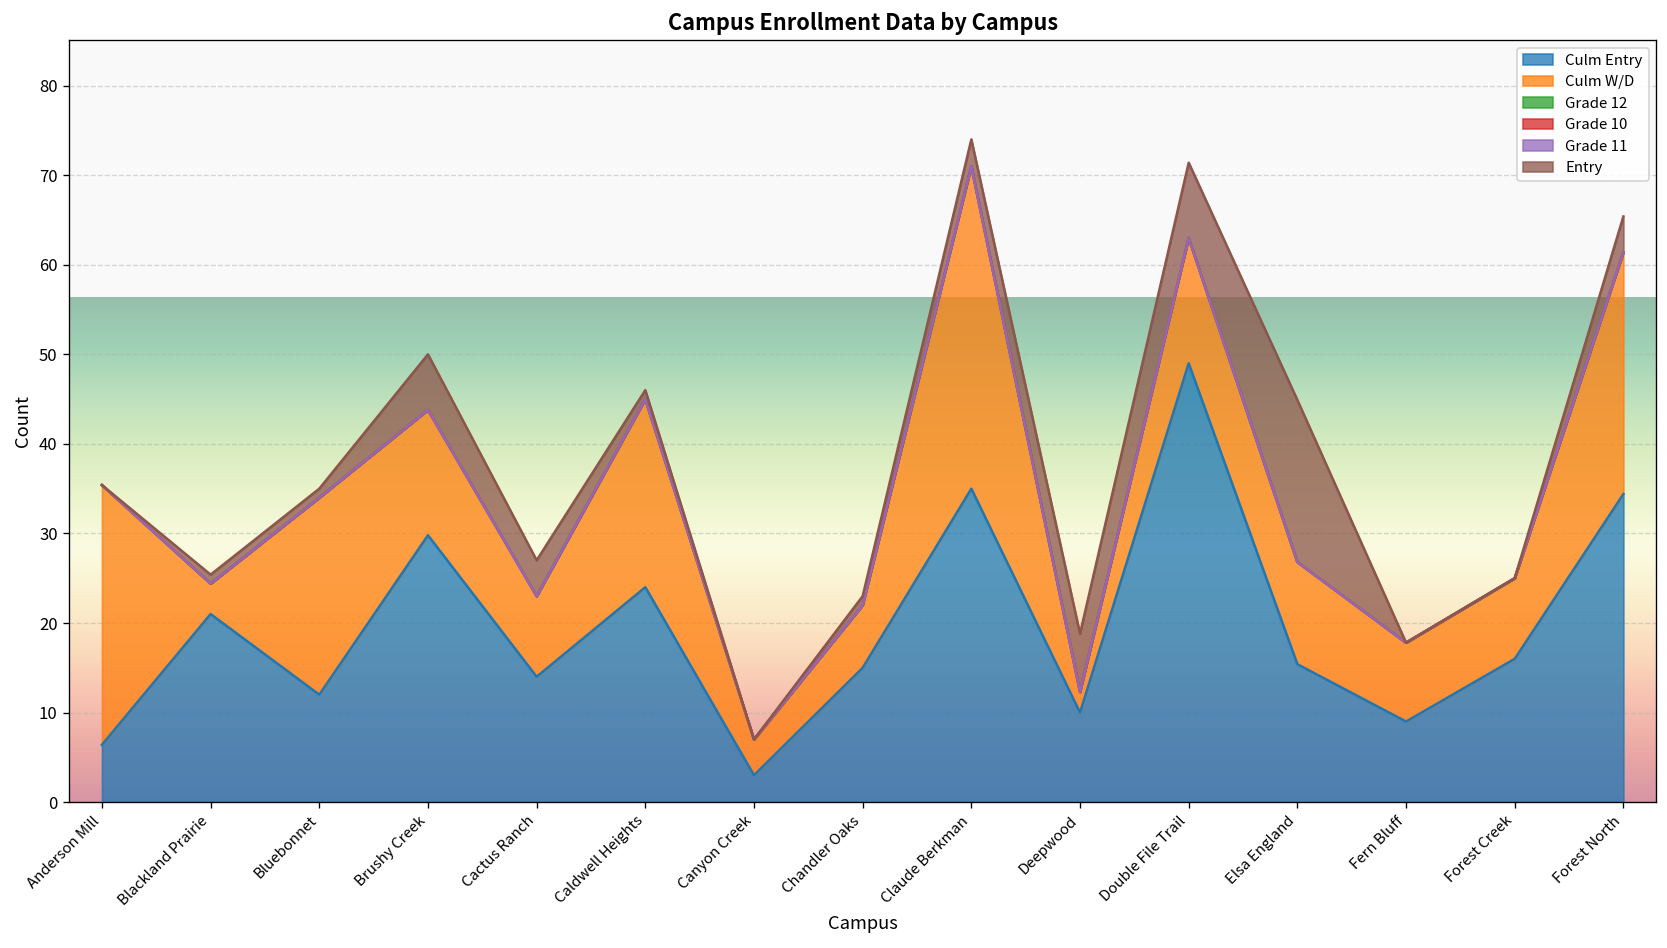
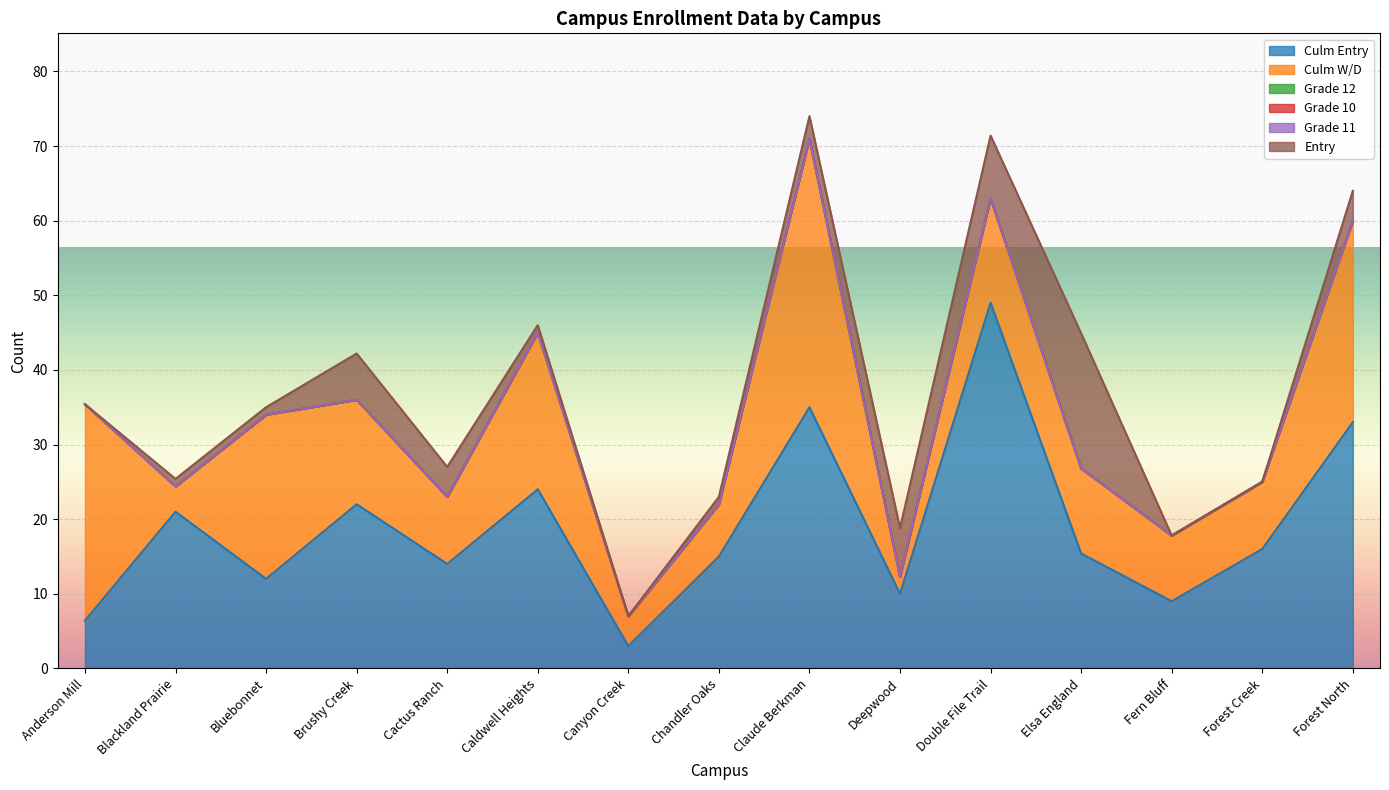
  {
    "Culm Entry": {
      "Anderson Mill": 6,
      "Blackland Prairie": 21,
      "Bluebonnet": 12,
-     "Brushy Creek": 30,
+     "Brushy Creek": 22,
      "Cactus Ranch": 14,
      "Caldwell Heights": 24,
      "Canyon Creek": 3,
      "Chandler Oaks": 15,
      "Claude Berkman": 35,
      "Deepwood": 10,
      "Double File Trail": 49,
      "Elsa England": 15,
      "Fern Bluff": 9,
      "Forest Creek": 16,
-     "Forest North": 34
+     "Forest North": 33
    },
    "Entry": {
      "Blackland Prairie": 1,
      "Bluebonnet": 1,
      "Brushy Creek": 6,
      "Cactus Ranch": 4,
      "Caldwell Heights": 1,
      "Chandler Oaks": 1,
      "Claude Berkman": 3,
      "Deepwood": 7,
      "Double File Trail": 8,
      "Elsa England": 18,
      "Forest North": 4
    }
  }
